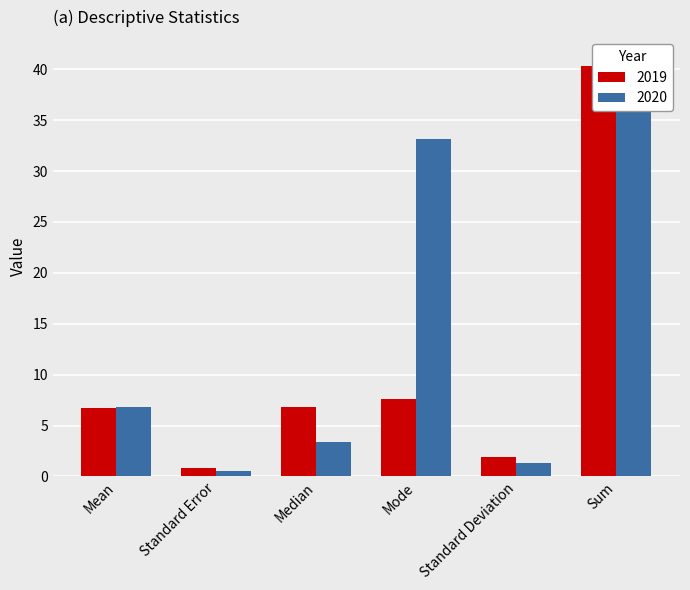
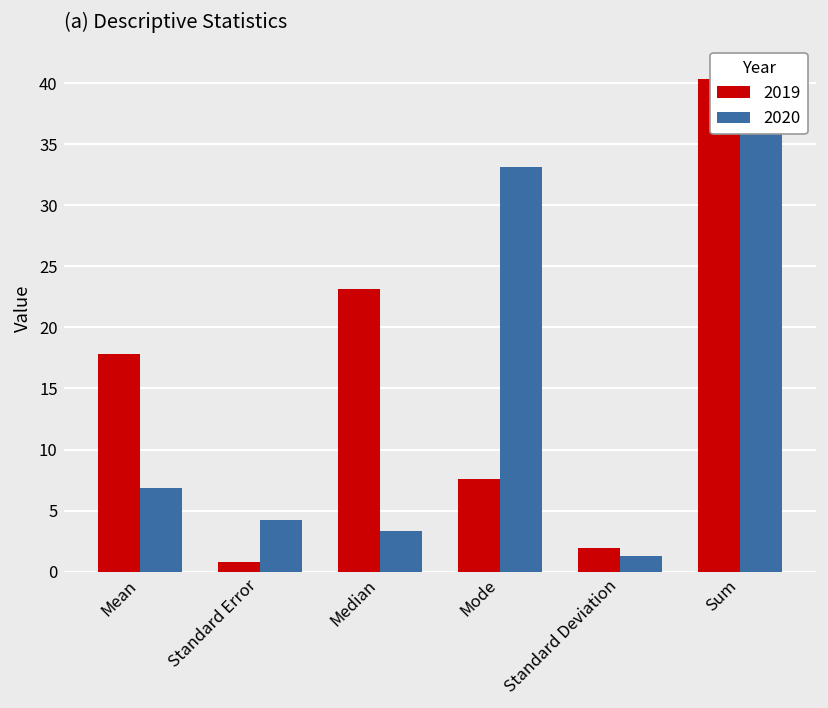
  {
    "2019": {
-     "Mean": 6.7,
+     "Mean": 17.8,
      "Standard Error": 0.8,
-     "Median": 6.8,
+     "Median": 23.1,
      "Mode": 7.6,
      "Standard Deviation": 1.9
    },
    "2020": {
      "Mean": 6.9,
-     "Standard Error": 0.5,
+     "Standard Error": 4.2,
      "Median": 3.4,
      "Mode": 33.1,
      "Standard Deviation": 1.3
    }
  }
